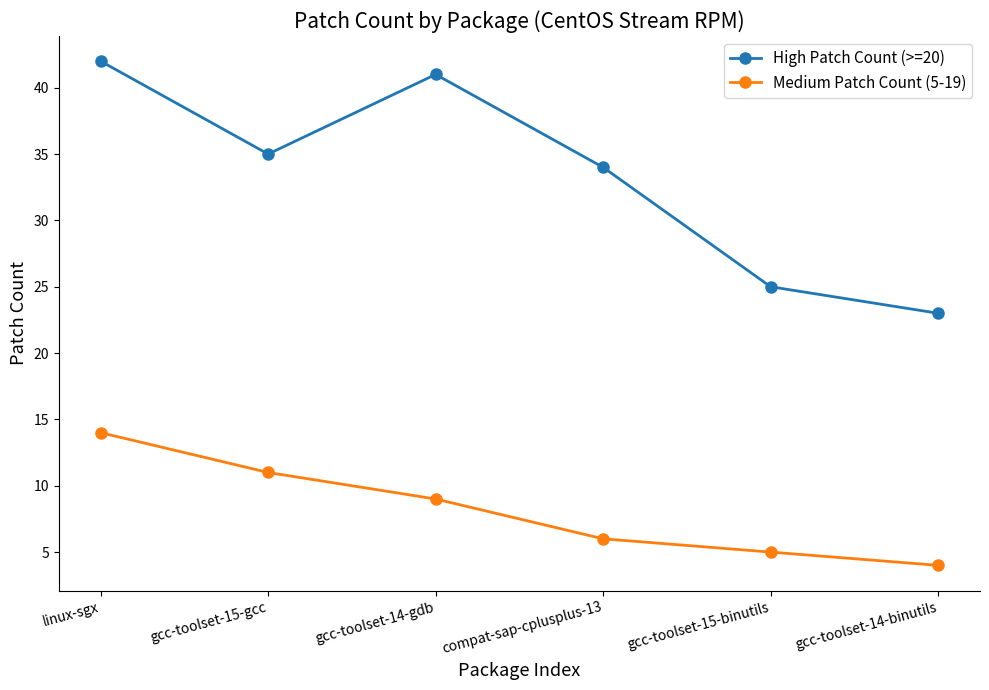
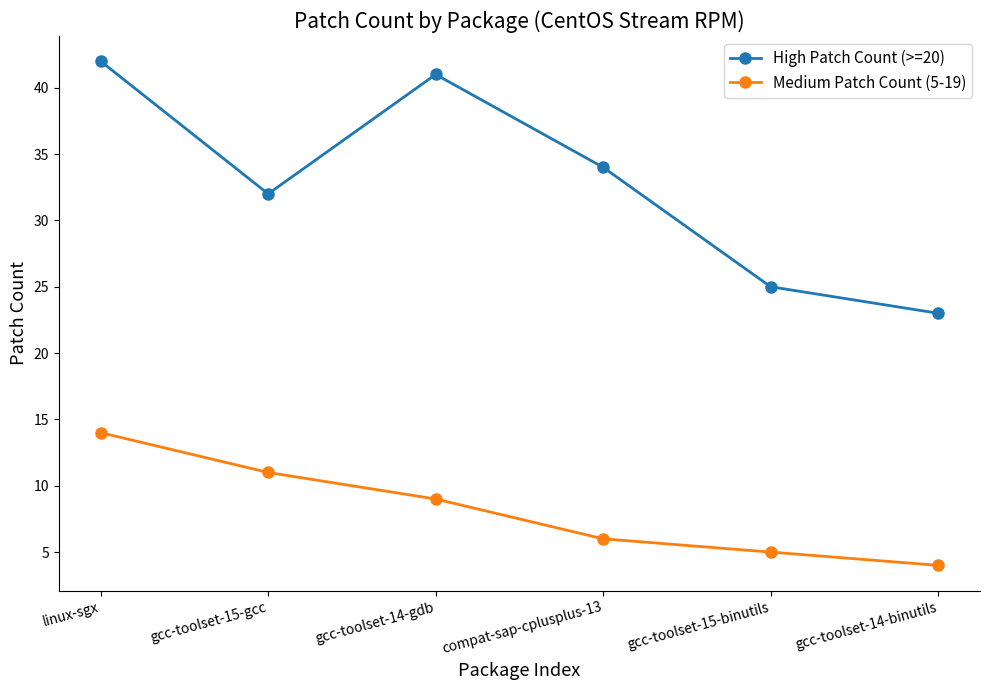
  {
    "High Patch Count (>=20)": {
      "linux-sgx": 42,
-     "gcc-toolset-15-gcc": 35,
+     "gcc-toolset-15-gcc": 32,
      "gcc-toolset-14-gdb": 41,
      "compat-sap-cplusplus-13": 34,
      "gcc-toolset-15-binutils": 25,
      "gcc-toolset-14-binutils": 23
    },
    "Medium Patch Count (5-19)": {
      "linux-sgx": 14,
      "gcc-toolset-15-gcc": 11,
      "gcc-toolset-14-gdb": 9,
      "compat-sap-cplusplus-13": 6,
      "gcc-toolset-15-binutils": 5,
      "gcc-toolset-14-binutils": 4
    }
  }
